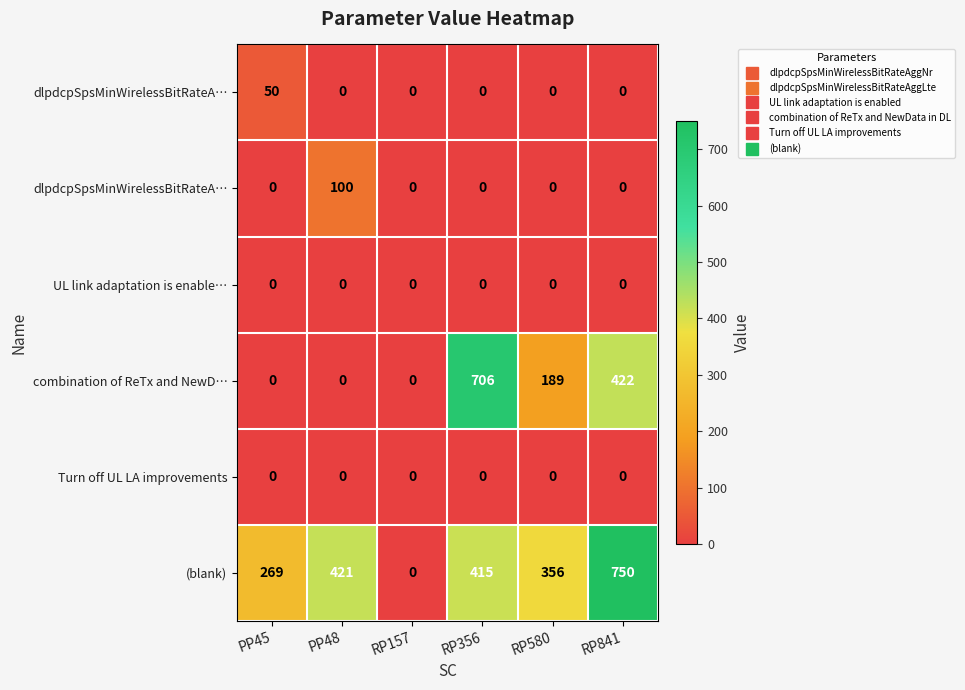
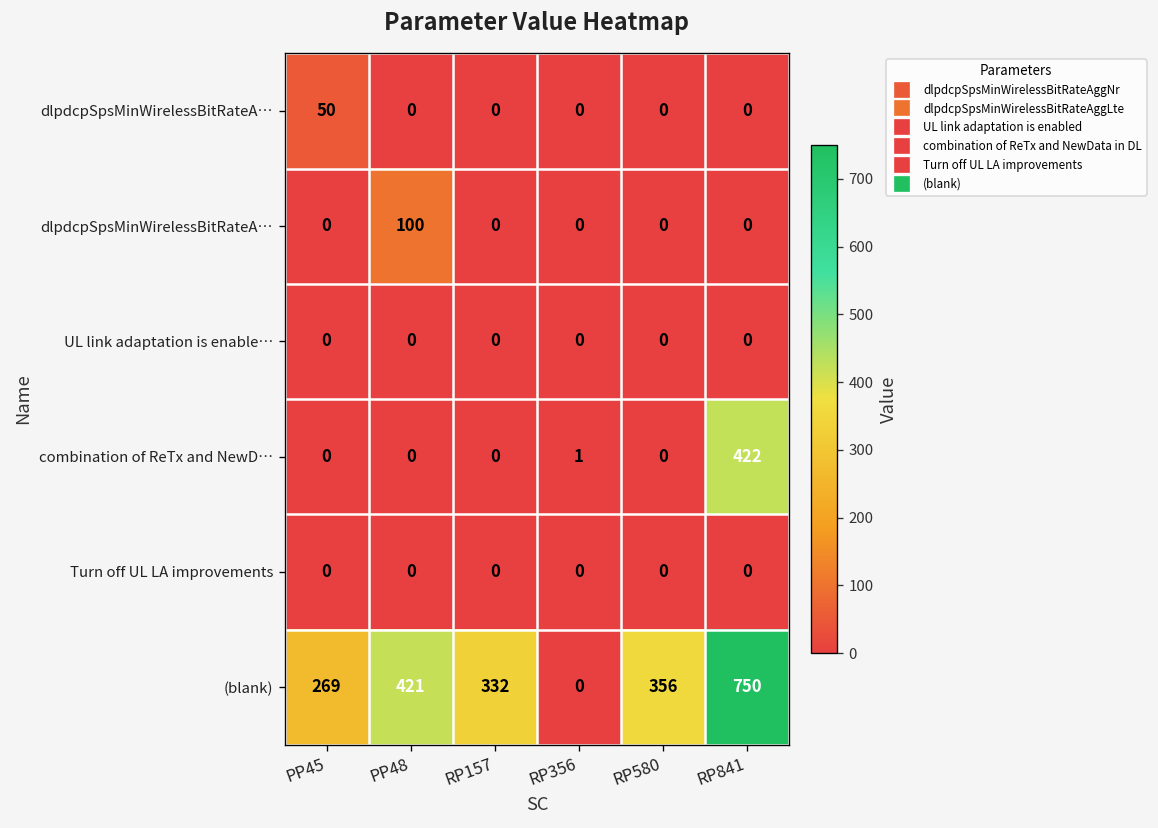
  {
    "UL link adaptation is enable…": {
      "PP45": 0,
      "PP48": 0,
      "RP157": 0,
      "RP356": 0,
      "RP580": 0,
      "RP841": 0
    },
    "combination of ReTx and NewD…": {
      "PP45": 0,
      "PP48": 0,
      "RP157": 0,
-     "RP356": 706,
-     "RP580": 189,
+     "RP356": 1,
+     "RP580": 0,
      "RP841": 422
    },
    "Turn off UL LA improvements": {
      "PP45": 0,
      "PP48": 0,
      "RP157": 0,
      "RP356": 0,
      "RP580": 0,
      "RP841": 0
    },
    "(blank)": {
      "PP45": 269,
      "PP48": 421,
-     "RP157": 0,
-     "RP356": 415,
+     "RP157": 332,
+     "RP356": 0,
      "RP580": 356,
      "RP841": 750
    }
  }
